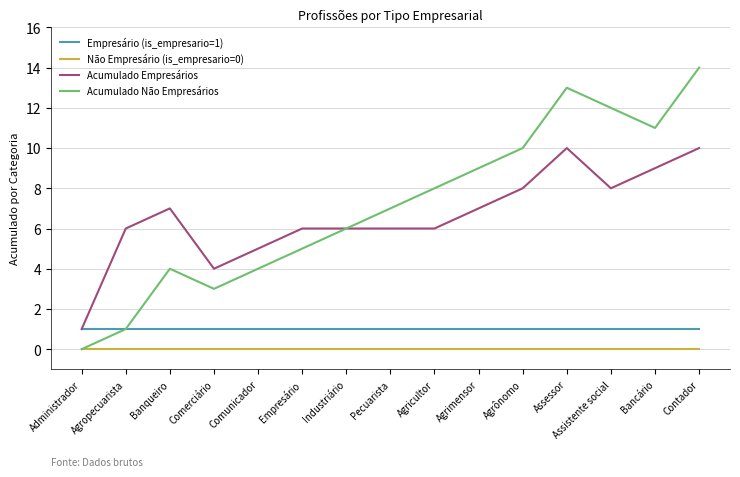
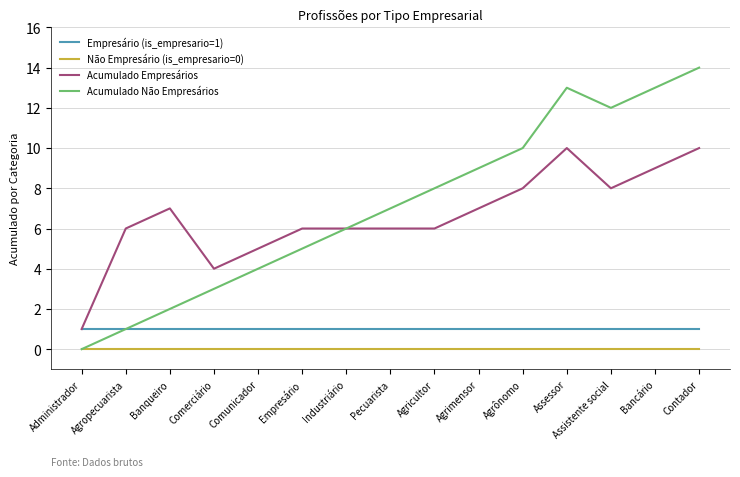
  {
    "Empresário (is_empresario=1)": {
      "Banqueiro": 1,
      "Comerciário": 1,
      "Comunicador": 1,
      "Empresário": 1,
      "Industriário": 1,
      "Pecuarista": 1,
      "Agricultor": 1,
      "Agrimensor": 1,
      "Agrônomo": 1,
      "Assessor": 1,
      "Assistente social": 1,
      "Bancário": 1,
      "Contador": 1
    },
    "Não Empresário (is_empresario=0)": {
      "Agropecuarista": 0,
      "Banqueiro": 0,
      "Comerciário": 0,
      "Comunicador": 0,
      "Empresário": 0,
      "Industriário": 0,
      "Pecuarista": 0,
      "Agricultor": 0,
      "Agrimensor": 0,
      "Agrônomo": 0,
      "Assessor": 0,
      "Assistente social": 0,
      "Bancário": 0,
      "Contador": 0
    },
    "Acumulado Empresários": {
      "Agropecuarista": 6,
      "Banqueiro": 7,
      "Comerciário": 4,
      "Comunicador": 5,
      "Empresário": 6,
      "Pecuarista": 6,
      "Agricultor": 6,
      "Agrimensor": 7,
      "Agrônomo": 8,
      "Assessor": 10,
      "Assistente social": 8,
      "Bancário": 9,
      "Contador": 10
    },
    "Acumulado Não Empresários": {
-     "Banqueiro": 4,
+     "Banqueiro": 2,
      "Comerciário": 3,
      "Comunicador": 4,
      "Empresário": 5,
      "Pecuarista": 7,
      "Agricultor": 8,
      "Agrimensor": 9,
      "Agrônomo": 10,
      "Assessor": 13,
      "Assistente social": 12,
-     "Bancário": 11,
+     "Bancário": 13,
      "Contador": 14
    }
  }
